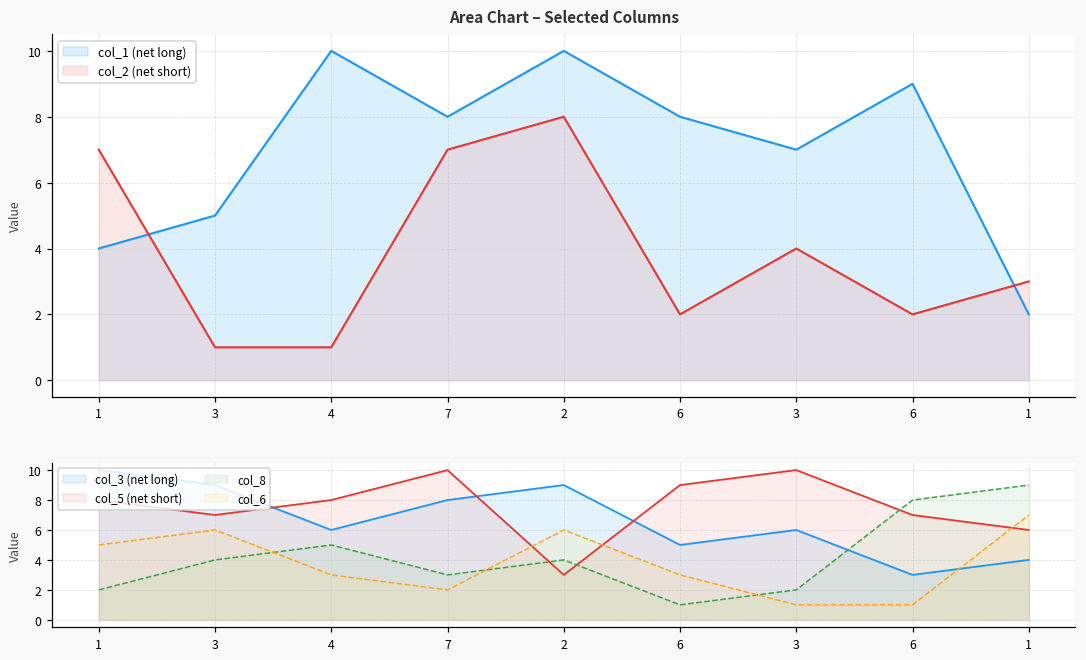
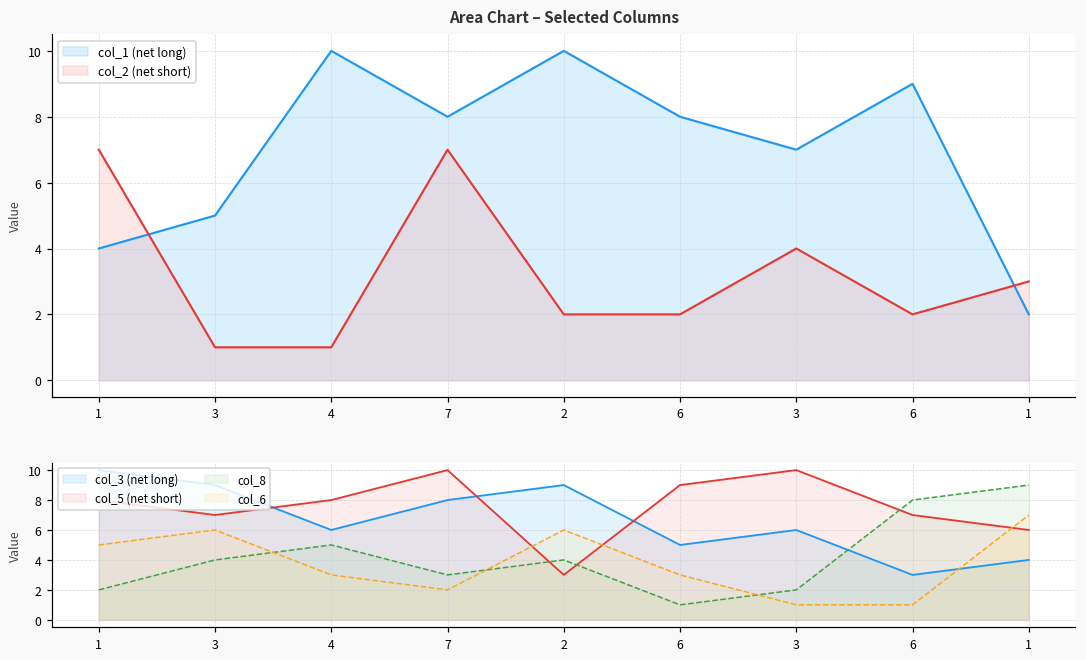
  {
    "Area Chart – Selected Columns": {
      "col_1 (net long)": {
        "4": 10,
        "7": 8,
        "2": 10
      },
      "col_2 (net short)": {
        "4": 1,
        "7": 7,
-       "2": 8
+       "2": 2
      }
    }
  }
